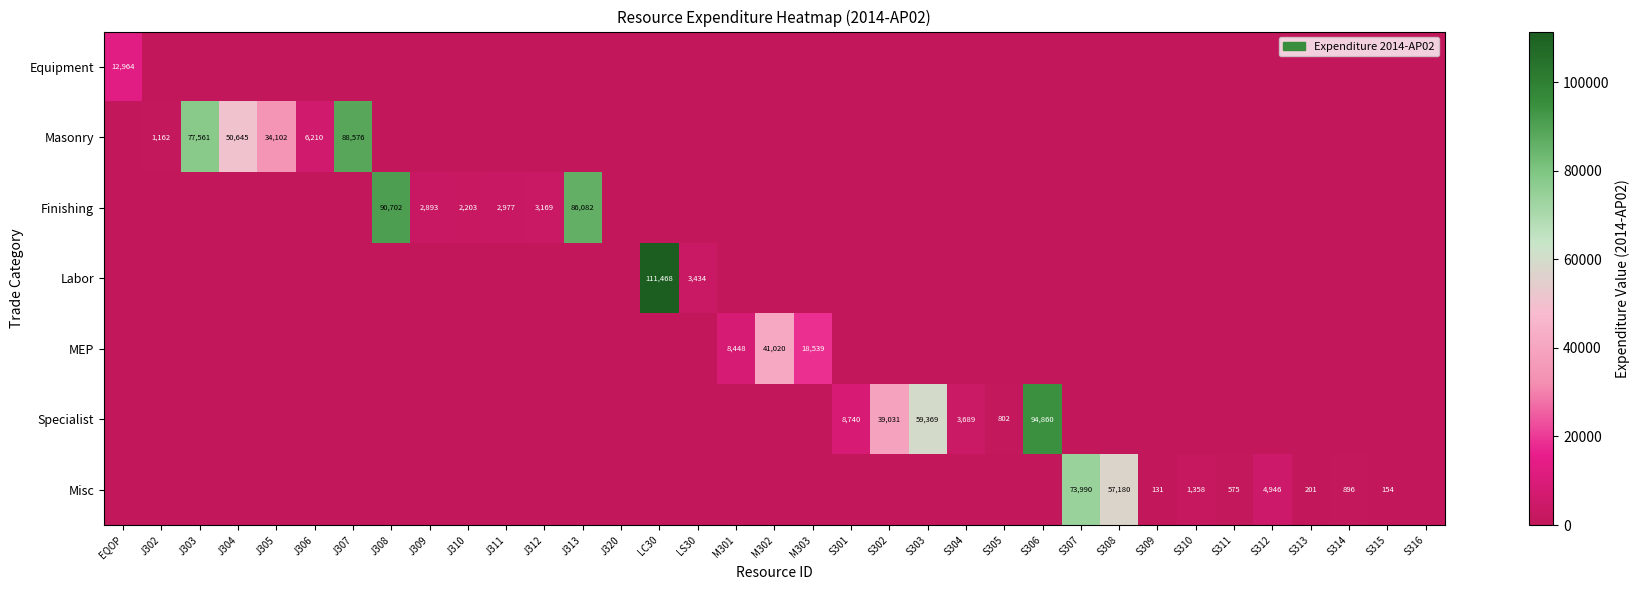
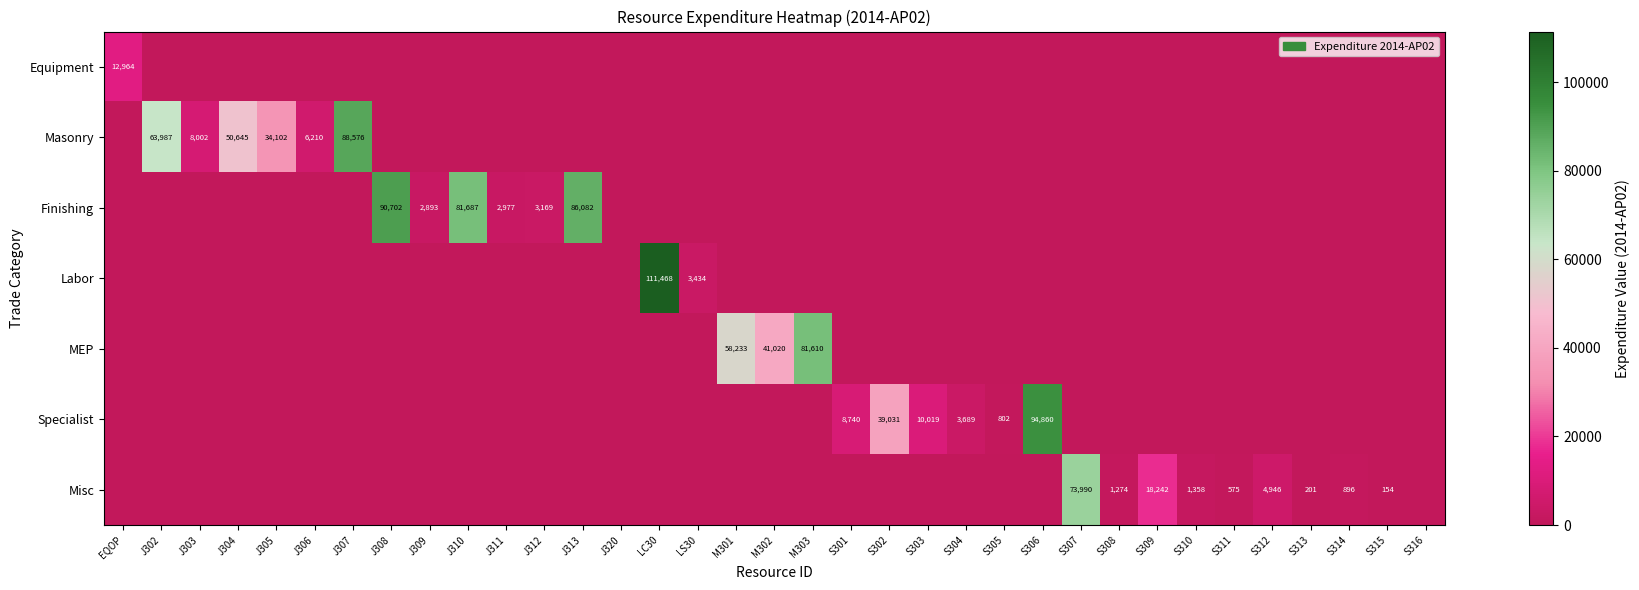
  {
    "Equipment": {
      "EQOP": "12,964"
    },
    "Masonry": {
-     "J302": "1,162",
-     "J303": "77,561",
+     "J302": "63,987",
+     "J303": "8,002",
      "J304": "50,645",
      "J305": "34,102",
      "J306": "6,210",
      "J307": "88,576"
    },
    "Finishing": {
      "J308": "90,702",
      "J309": "2,893",
-     "J310": "2,203",
+     "J310": "81,687",
      "J311": "2,977",
      "J312": "3,169",
      "J313": "86,082"
    },
    "Labor": {
      "LC30": "111,468",
      "LS30": "3,434"
    },
    "MEP": {
-     "M301": "8,448",
+     "M301": "58,233",
      "M302": "41,020",
-     "M303": "18,539"
+     "M303": "81,610"
    },
    "Specialist": {
      "S301": "8,740",
      "S302": "39,031",
-     "S303": "59,369",
+     "S303": "10,019",
      "S304": "3,689",
      "S305": "802",
      "S306": "94,860"
    },
    "Misc": {
      "S307": "73,990",
-     "S308": "57,180",
-     "S309": "131",
+     "S308": "1,274",
+     "S309": "18,242",
      "S310": "1,358",
      "S311": "575",
      "S312": "4,946",
      "S313": "201",
      "S314": "896",
      "S315": "154"
    }
  }
